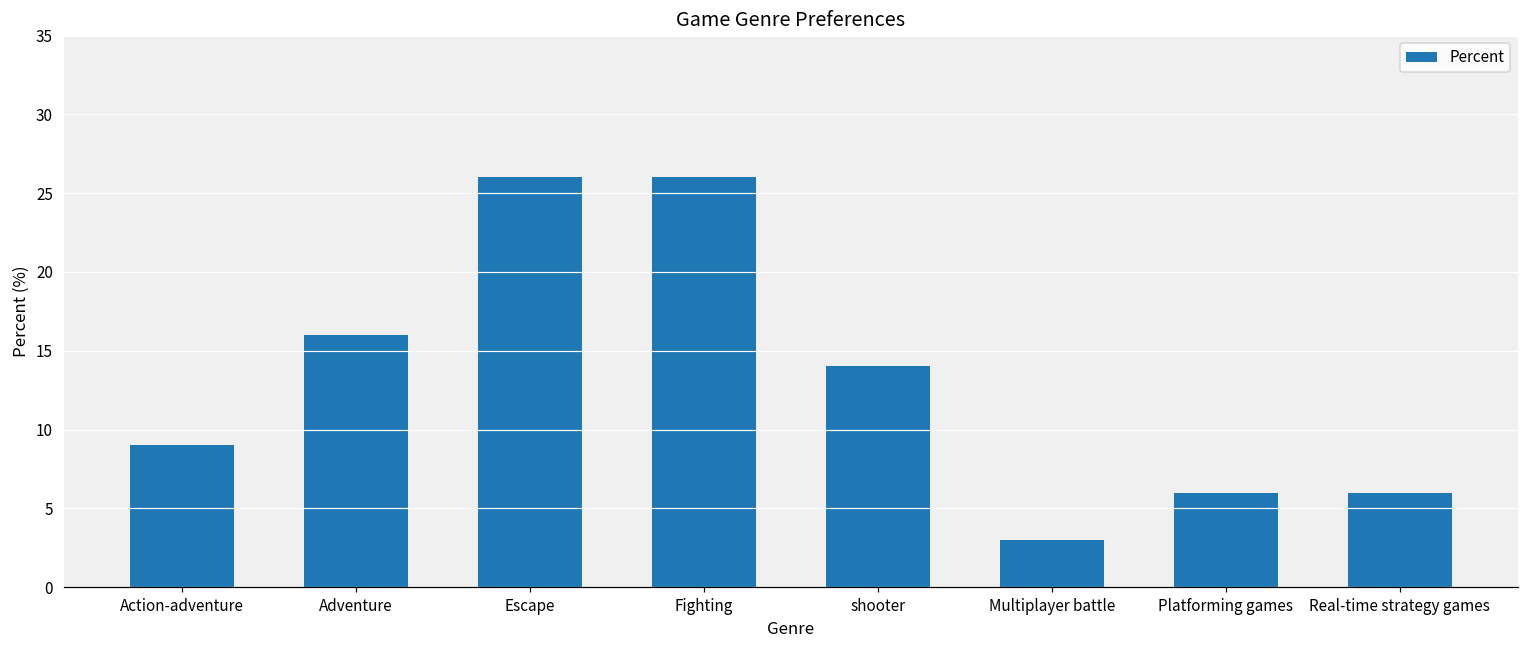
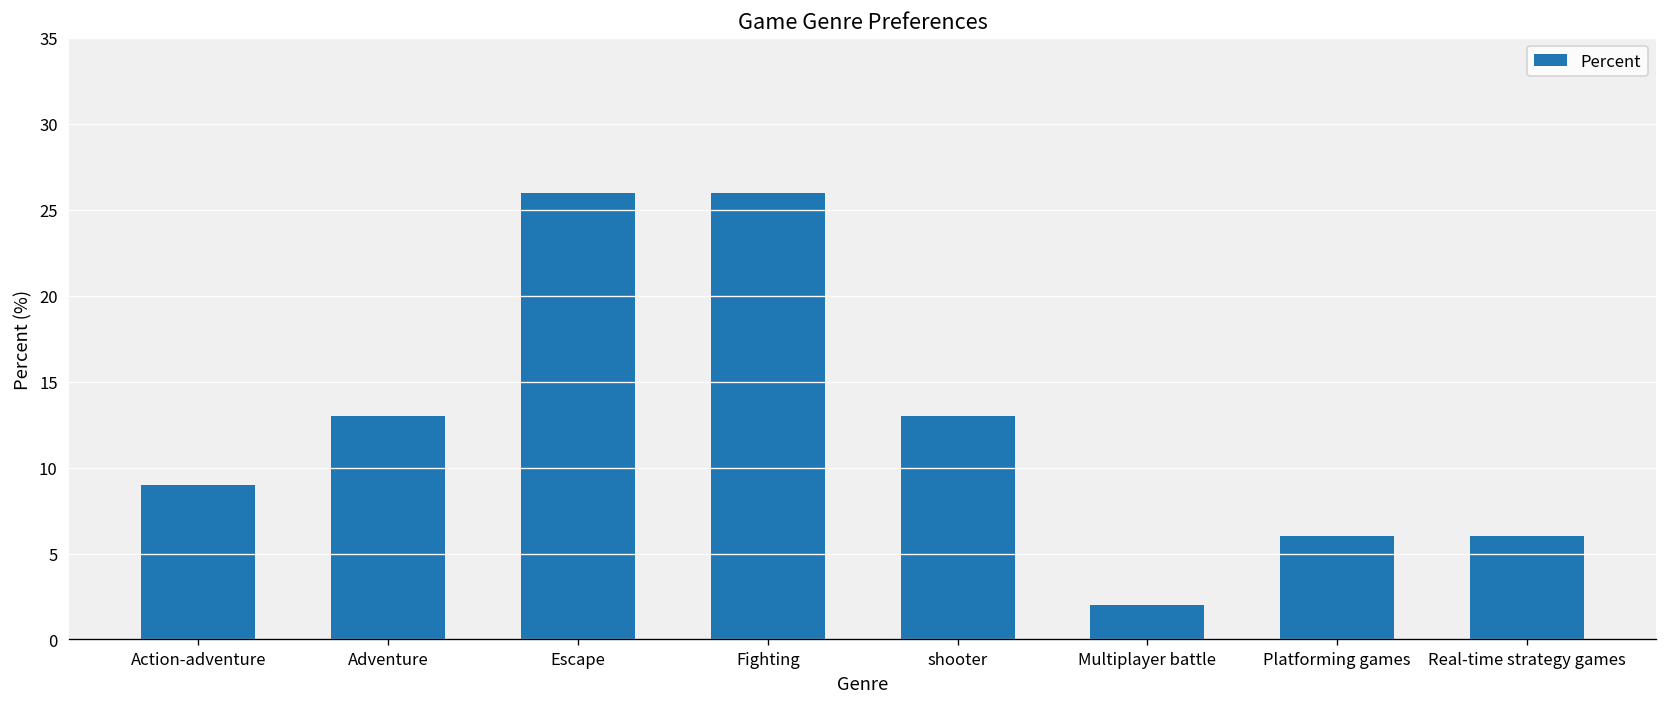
  {
    "Action-adventure": 9,
-   "Adventure": 16,
+   "Adventure": 13,
    "Escape": 26,
    "Fighting": 26,
-   "shooter": 14,
-   "Multiplayer battle": 3,
+   "shooter": 13,
+   "Multiplayer battle": 2,
    "Platforming games": 6,
    "Real-time strategy games": 6
  }
